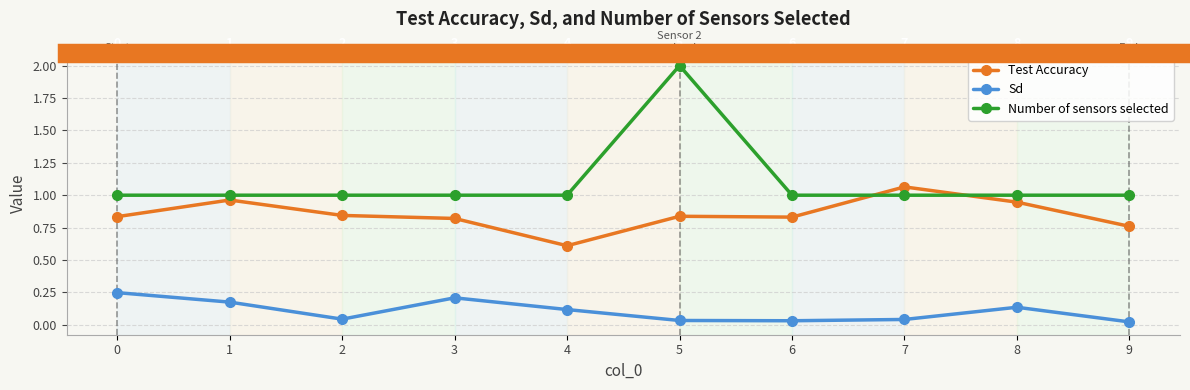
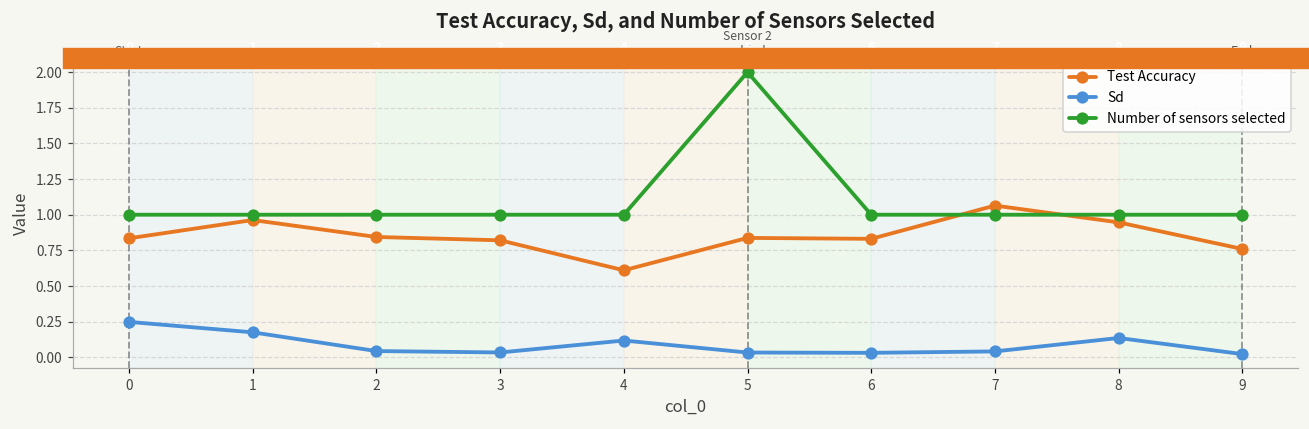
  {
    "Test Accuracy": {
      "0": 0.83,
      "1": 0.96,
      "2": 0.84,
      "3": 0.82,
      "4": 0.61,
      "5": 0.84,
      "6": 0.83,
      "7": 1.06,
      "8": 0.95,
      "9": 0.76
    },
    "Sd": {
      "0": 0.25,
      "1": 0.18,
      "2": 0.04,
-     "3": 0.21,
+     "3": 0.03,
      "4": 0.12,
      "5": 0.03,
      "6": 0.03,
      "7": 0.04,
      "8": 0.14,
      "9": 0.02
    },
    "Number of sensors selected": {
      "5": 2
    }
  }
